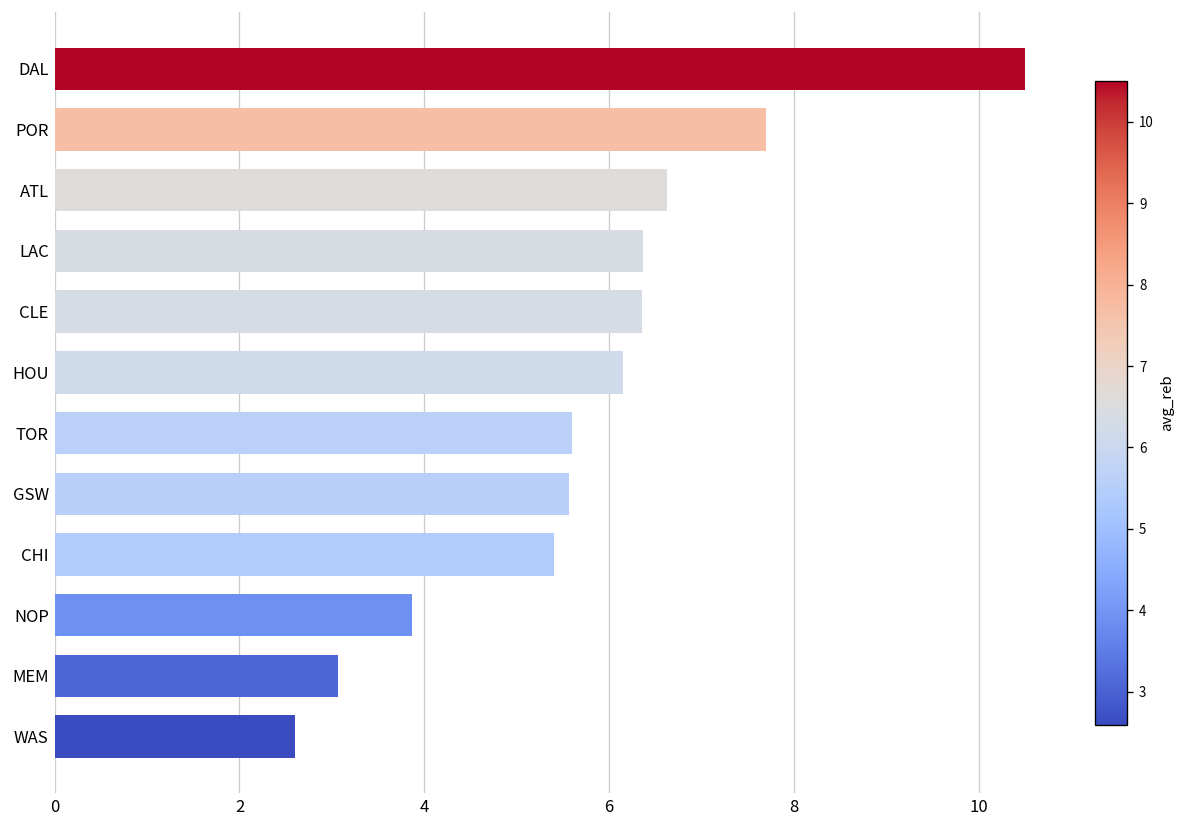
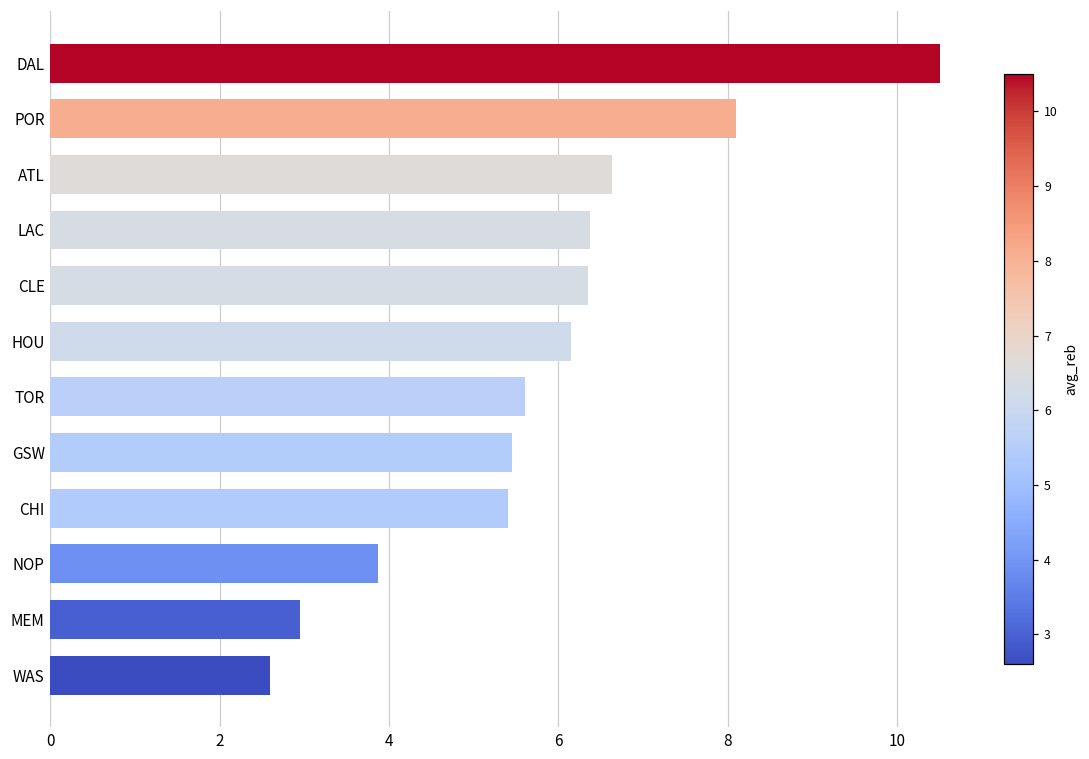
  {
    "DAL": 10.5,
-   "POR": 7.7,
+   "POR": 8.1,
    "ATL": 6.6,
    "LAC": 6.4,
    "CLE": 6.4,
    "HOU": 6.2,
    "TOR": 5.6,
-   "GSW": 5.6,
+   "GSW": 5.5,
    "CHI": 5.4,
    "NOP": 3.9,
-   "MEM": 3.1,
+   "MEM": 3.0,
    "WAS": 2.6
  }
